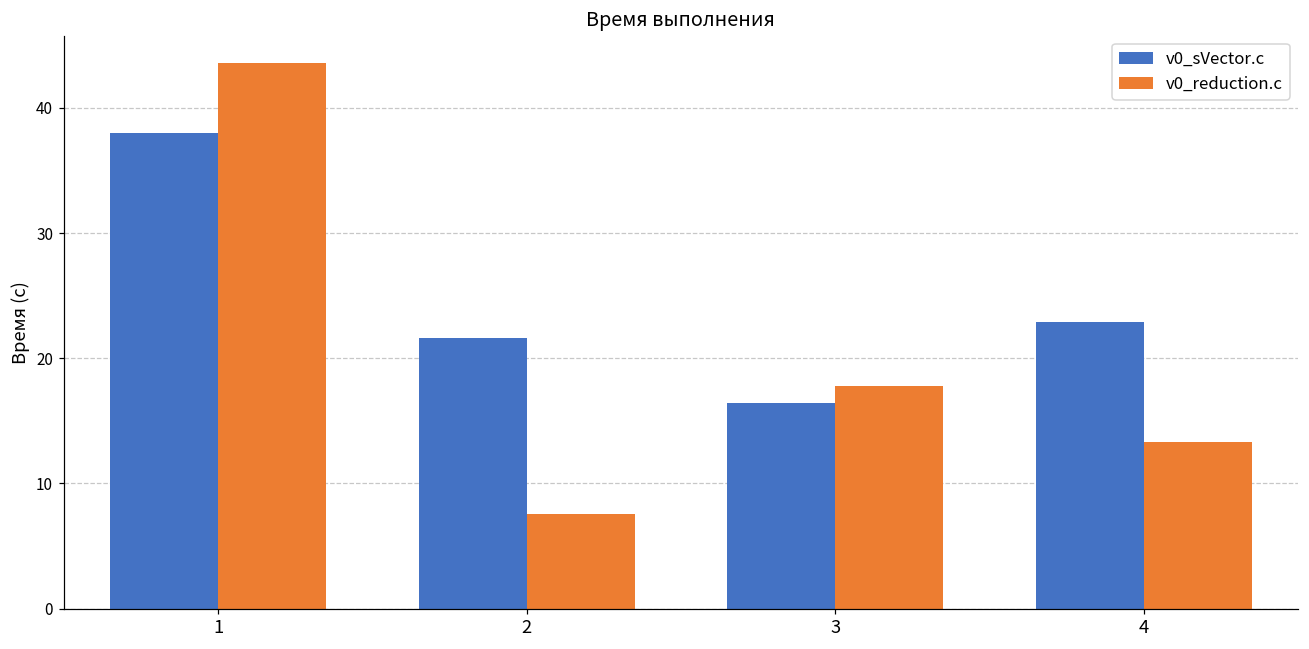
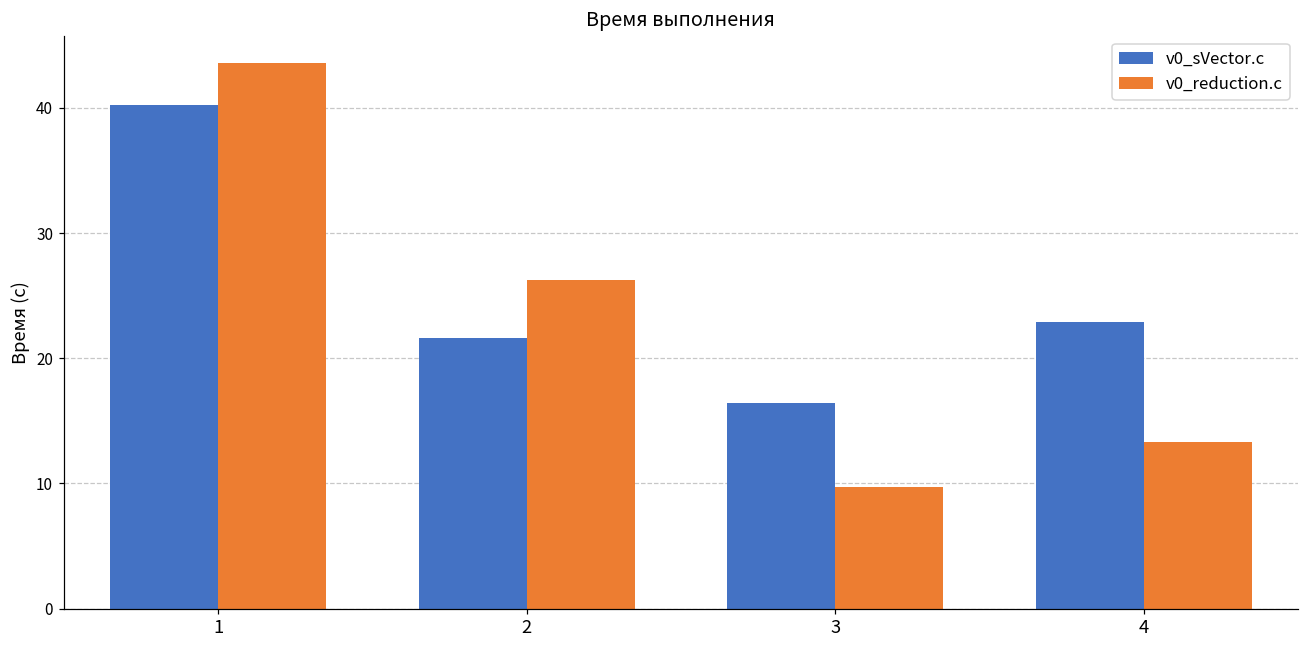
  {
    "v0_sVector.c": {
-     "1": 38.0,
+     "1": 40.2,
      "2": 21.6,
      "3": 16.5,
      "4": 22.9
    },
    "v0_reduction.c": {
      "1": 43.6,
-     "2": 7.5,
-     "3": 17.8,
+     "2": 26.2,
+     "3": 9.7,
      "4": 13.3
    }
  }
